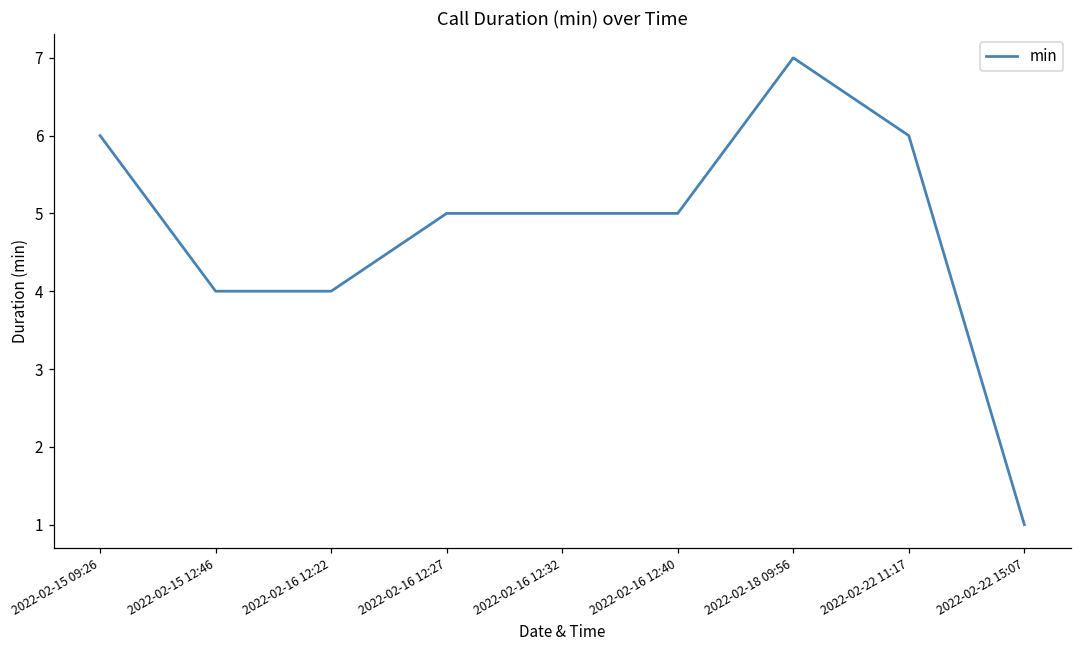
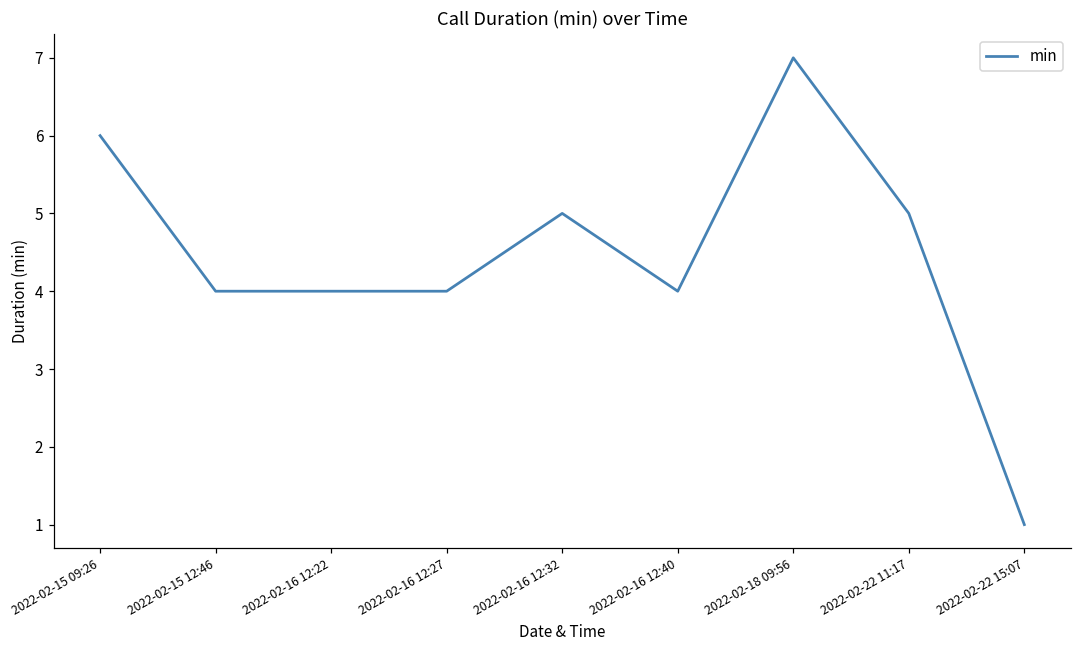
  {
    "2022-02-15 09:26": 6,
    "2022-02-15 12:46": 4,
    "2022-02-16 12:22": 4,
-   "2022-02-16 12:27": 5,
+   "2022-02-16 12:27": 4,
    "2022-02-16 12:32": 5,
-   "2022-02-16 12:40": 5,
+   "2022-02-16 12:40": 4,
    "2022-02-18 09:56": 7,
-   "2022-02-22 11:17": 6,
+   "2022-02-22 11:17": 5,
    "2022-02-22 15:07": 1
  }
